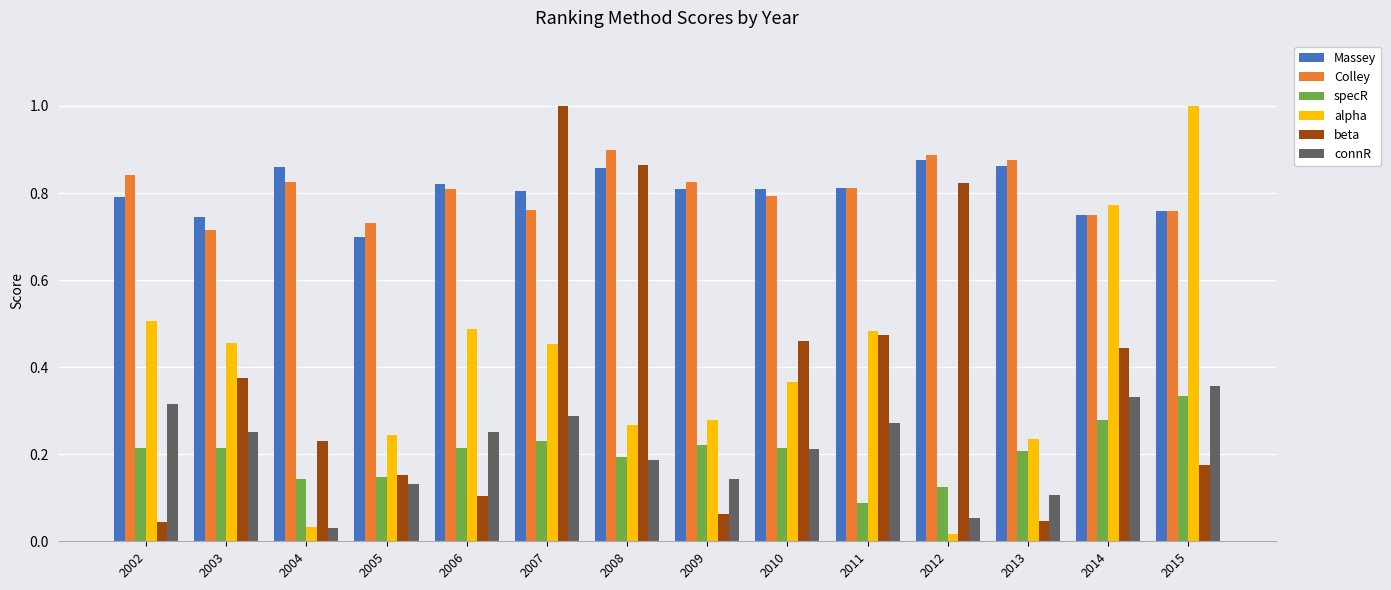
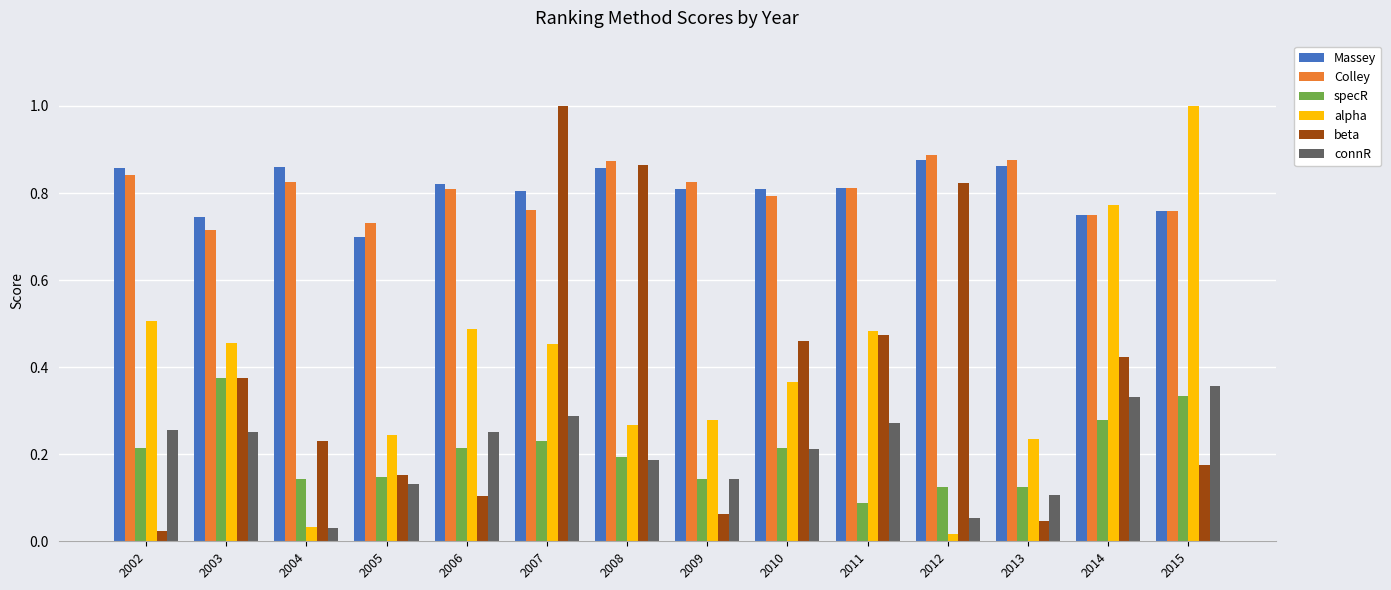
  {
    "Massey": {
-     "2002": 0.79,
+     "2002": 0.86,
      "2003": 0.75,
      "2004": 0.86,
      "2005": 0.70,
      "2006": 0.82,
      "2007": 0.81,
      "2008": 0.86,
      "2009": 0.81,
      "2010": 0.81,
      "2011": 0.81,
      "2012": 0.88,
      "2013": 0.86,
      "2014": 0.75,
      "2015": 0.76
    },
    "Colley": {
      "2002": 0.84,
      "2003": 0.72,
      "2004": 0.83,
      "2005": 0.73,
      "2006": 0.81,
      "2007": 0.76,
-     "2008": 0.90,
+     "2008": 0.87,
      "2009": 0.83,
      "2010": 0.79,
      "2011": 0.81,
      "2012": 0.89,
      "2013": 0.88,
      "2014": 0.75,
      "2015": 0.76
    },
    "specR": {
      "2002": 0.21,
-     "2003": 0.21,
+     "2003": 0.38,
      "2004": 0.14,
      "2005": 0.15,
      "2006": 0.21,
      "2007": 0.23,
      "2008": 0.19,
-     "2009": 0.22,
+     "2009": 0.14,
      "2010": 0.21,
      "2011": 0.09,
      "2012": 0.13,
-     "2013": 0.21,
+     "2013": 0.13,
      "2014": 0.28,
      "2015": 0.33
    },
    "alpha": {
      "2002": 0.51,
      "2003": 0.45,
      "2004": 0.03,
      "2005": 0.24,
      "2006": 0.49,
      "2007": 0.45,
      "2008": 0.27,
      "2009": 0.28,
      "2010": 0.37,
      "2011": 0.48,
      "2012": 0.02,
      "2013": 0.24,
      "2014": 0.77,
      "2015": 1.00
    },
    "beta": {
-     "2002": 0.04,
+     "2002": 0.02,
      "2003": 0.38,
      "2004": 0.23,
      "2005": 0.15,
      "2006": 0.10,
      "2007": 1.00,
      "2008": 0.86,
      "2009": 0.06,
      "2010": 0.46,
      "2011": 0.47,
      "2012": 0.82,
      "2013": 0.05,
-     "2014": 0.44,
+     "2014": 0.42,
      "2015": 0.17
    },
    "connR": {
-     "2002": 0.32,
+     "2002": 0.25,
      "2003": 0.25,
      "2004": 0.03,
      "2005": 0.13,
      "2006": 0.25,
      "2007": 0.29,
      "2008": 0.19,
      "2009": 0.14,
      "2010": 0.21,
      "2011": 0.27,
      "2012": 0.05,
      "2013": 0.11,
      "2014": 0.33,
      "2015": 0.36
    }
  }
